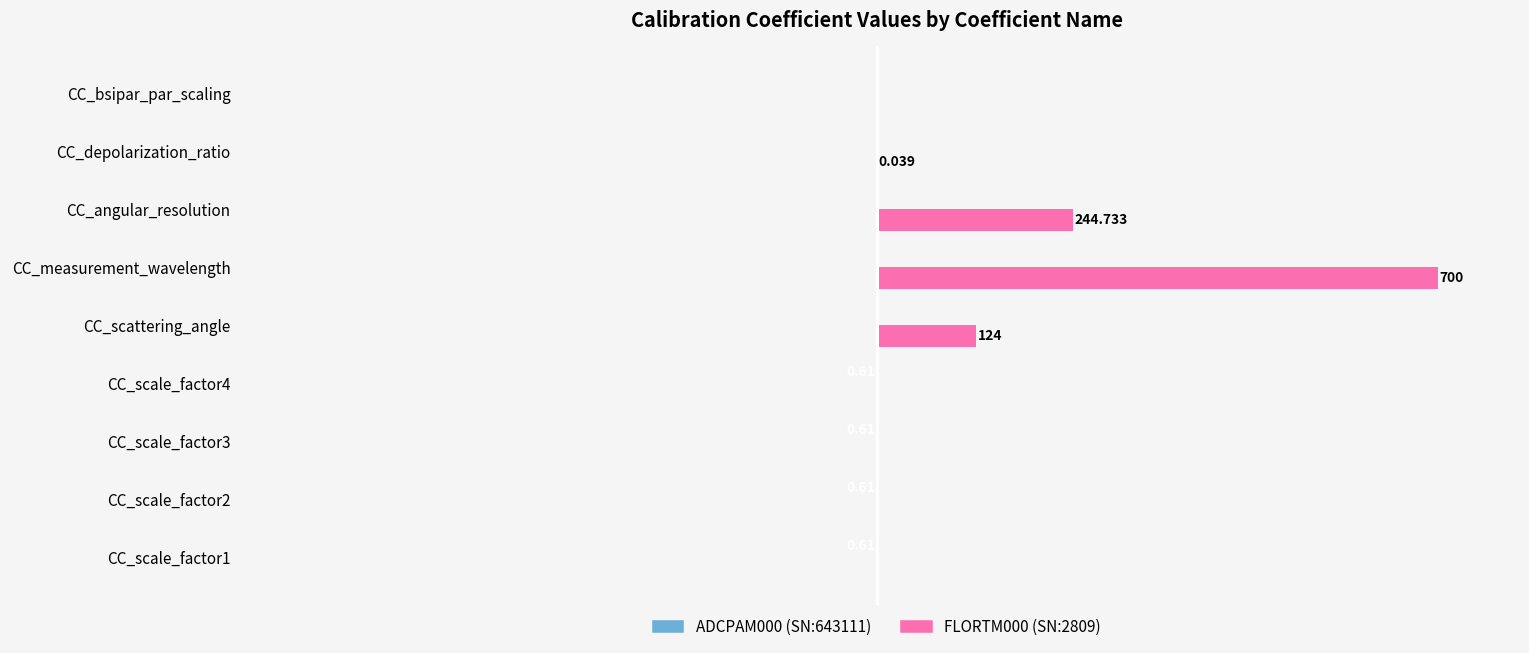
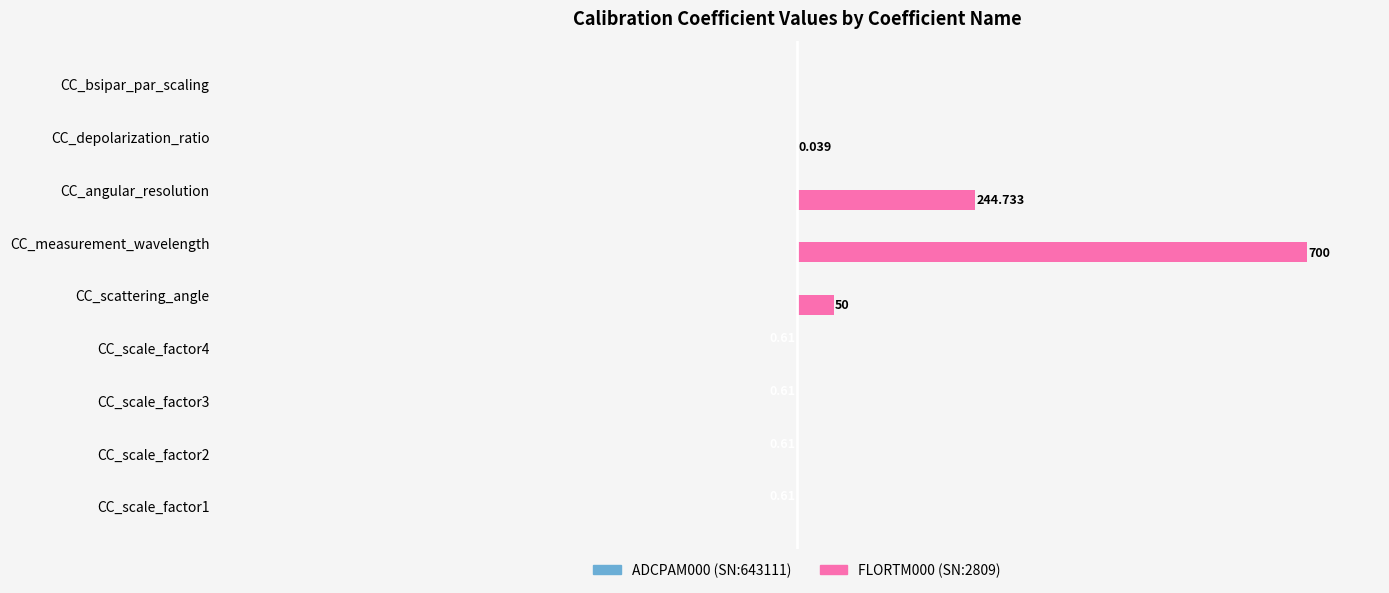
  {
    "FLORTM000 (SN:2809)": {
      "CC_depolarization_ratio": 0.039,
      "CC_angular_resolution": 244.733,
      "CC_measurement_wavelength": 700,
-     "CC_scattering_angle": 124
+     "CC_scattering_angle": 50
    }
  }
